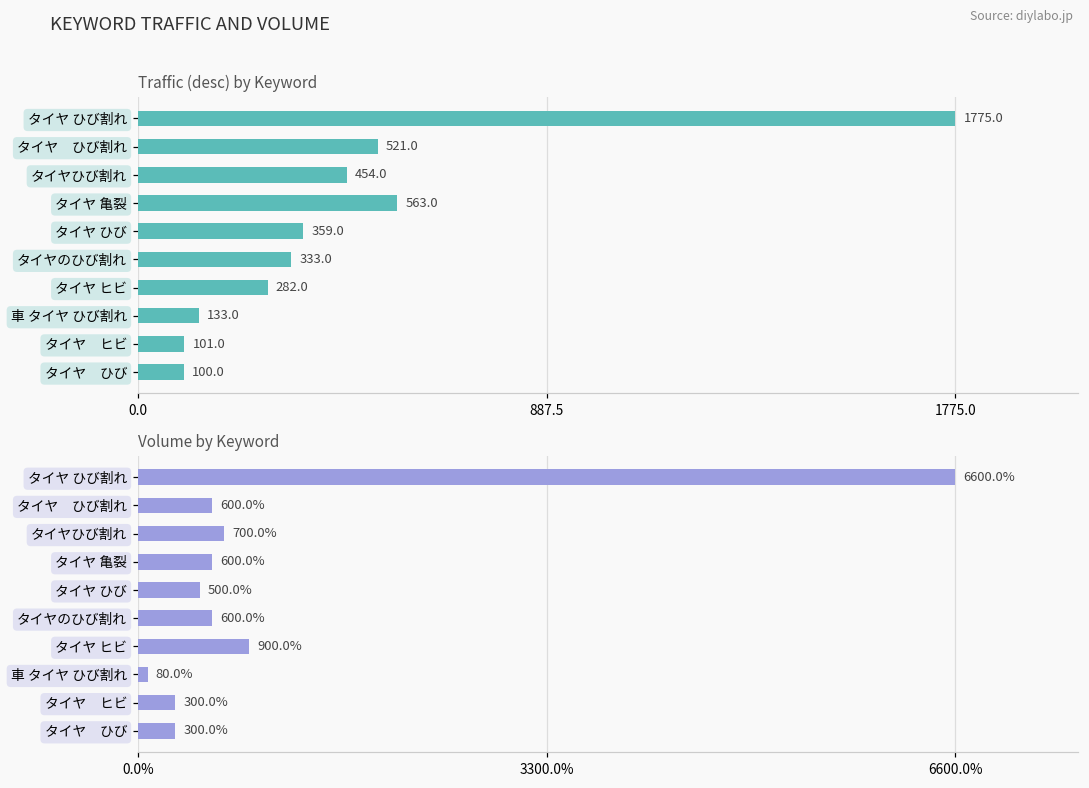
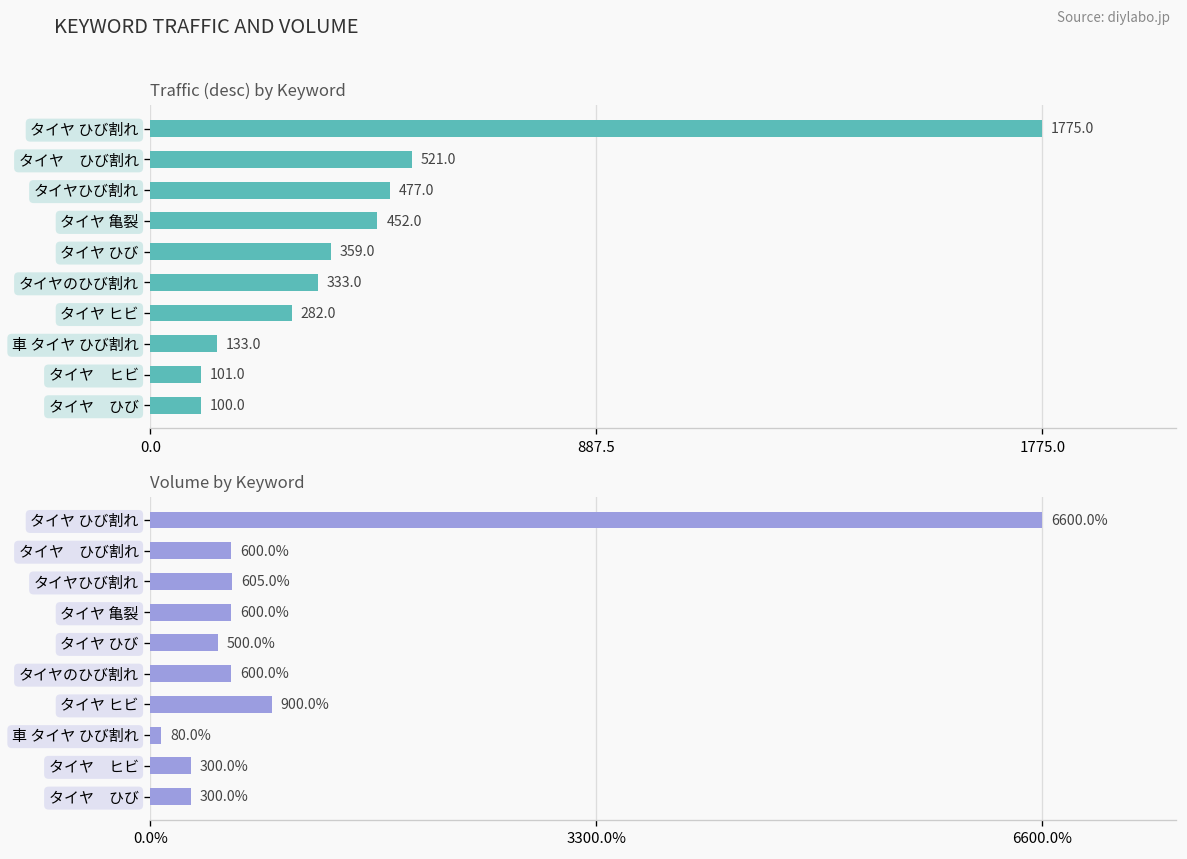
  {
    "Traffic (desc) by Keyword": {
-     "タイヤひび割れ": "454.0",
-     "タイヤ 亀裂": "563.0",
+     "タイヤひび割れ": "477.0",
+     "タイヤ 亀裂": "452.0",
      "タイヤのひび割れ": "333.0",
      "車 タイヤ ひび割れ": "133.0"
    },
    "Volume by Keyword": {
-     "タイヤひび割れ": "700.0%",
+     "タイヤひび割れ": "605.0%",
      "タイヤ 亀裂": "600.0%",
      "タイヤのひび割れ": "600.0%",
      "車 タイヤ ひび割れ": "80.0%"
    }
  }
